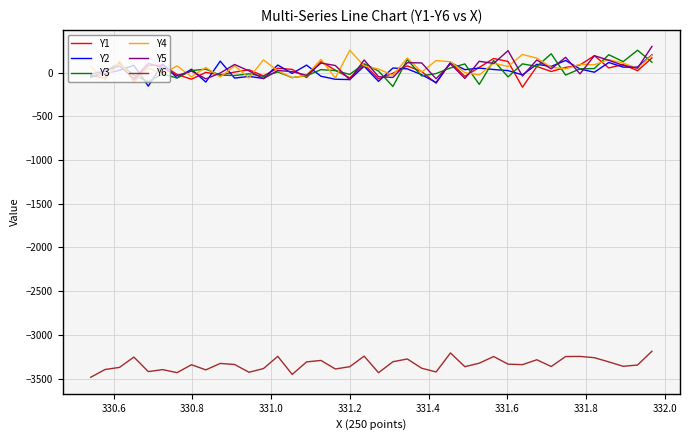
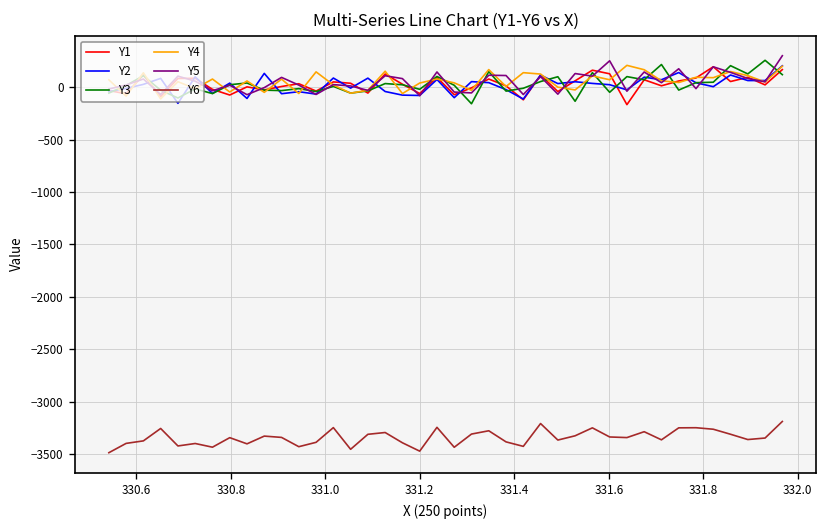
  {
    "Y3": {
      "331.2": 0
    },
    "Y4": {
-     "331.2": 300
+     "331.2": 0
    },
    "Y6": {
-     "331.2": -3400
+     "331.2": -3500
    }
  }
